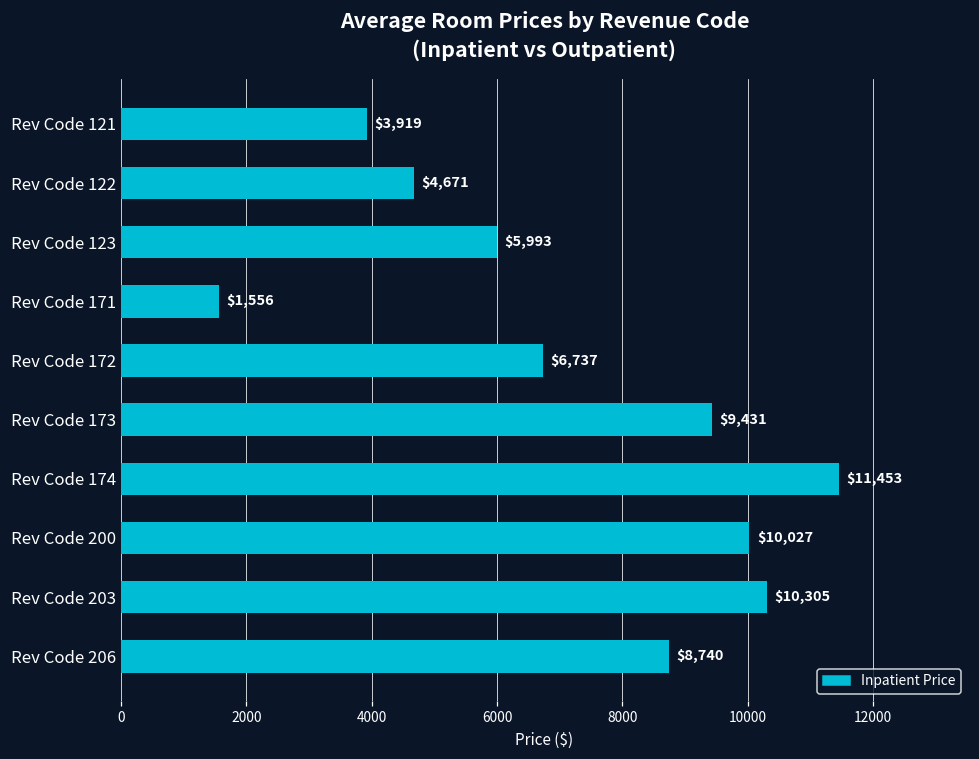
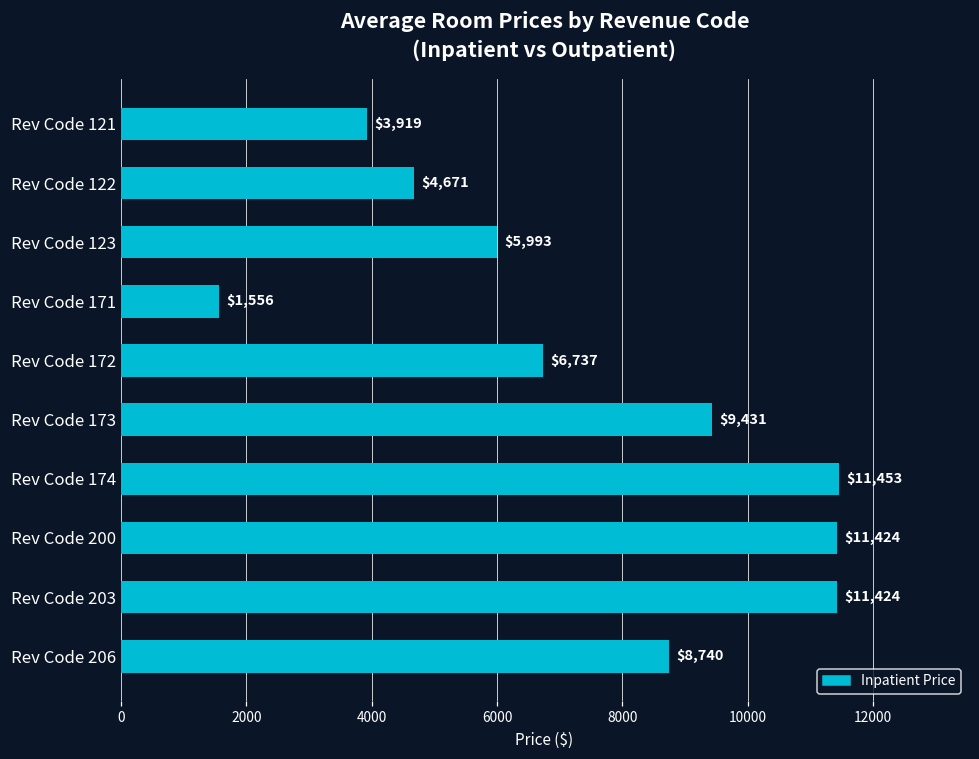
  {
    "Rev Code 121": "$3,919",
    "Rev Code 122": "$4,671",
    "Rev Code 123": "$5,993",
    "Rev Code 171": "$1,556",
    "Rev Code 172": "$6,737",
    "Rev Code 173": "$9,431",
    "Rev Code 174": "$11,453",
-   "Rev Code 200": "$10,027",
-   "Rev Code 203": "$10,305",
+   "Rev Code 200": "$11,424",
+   "Rev Code 203": "$11,424",
    "Rev Code 206": "$8,740"
  }
